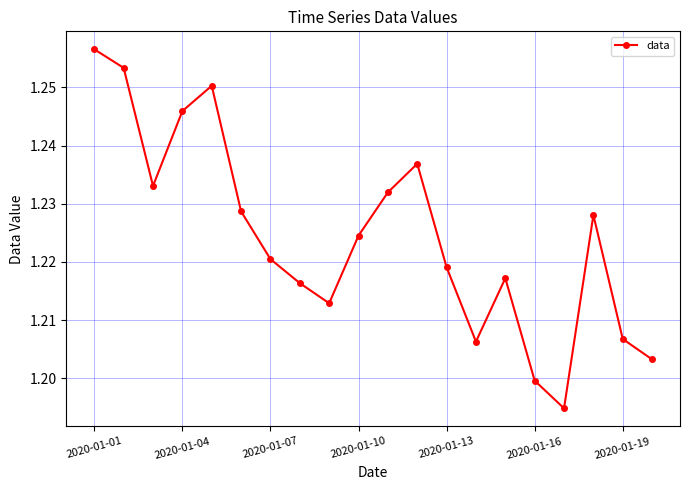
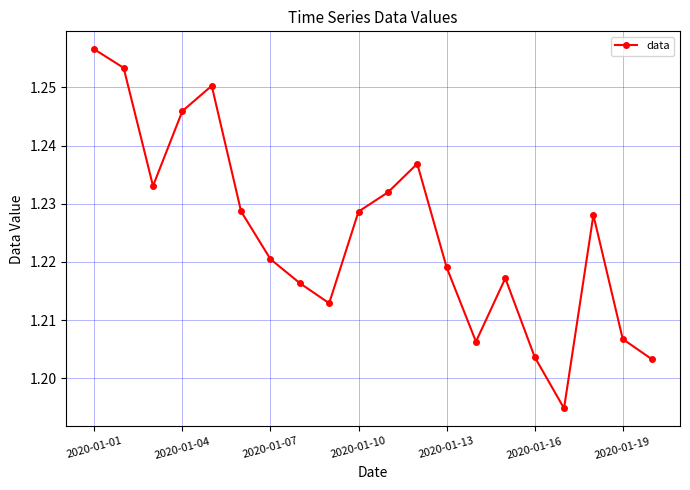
  {
    "2020-01-01": 1.257,
    "2020-01-04": 1.246,
    "2020-01-07": 1.220,
-   "2020-01-10": 1.225,
+   "2020-01-10": 1.229,
    "2020-01-13": 1.219,
-   "2020-01-16": 1.200,
+   "2020-01-16": 1.204,
    "2020-01-19": 1.207
  }
